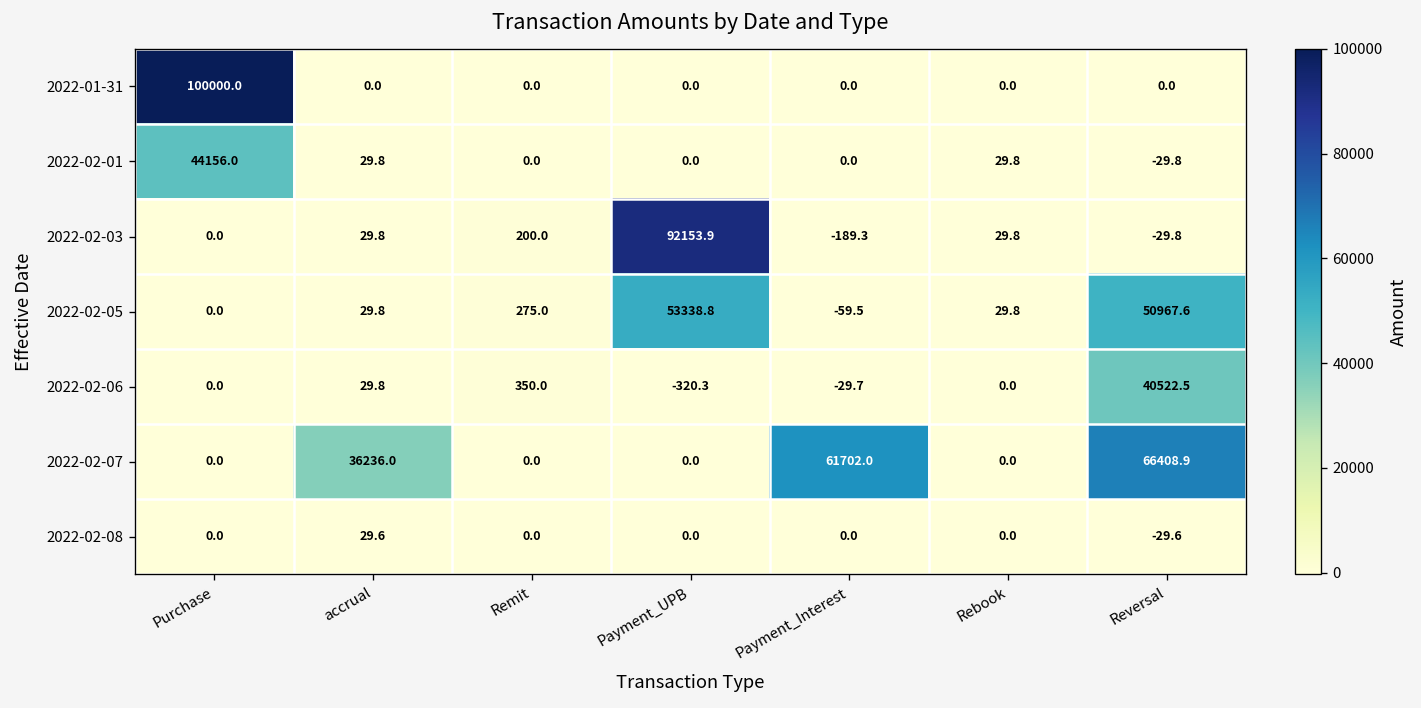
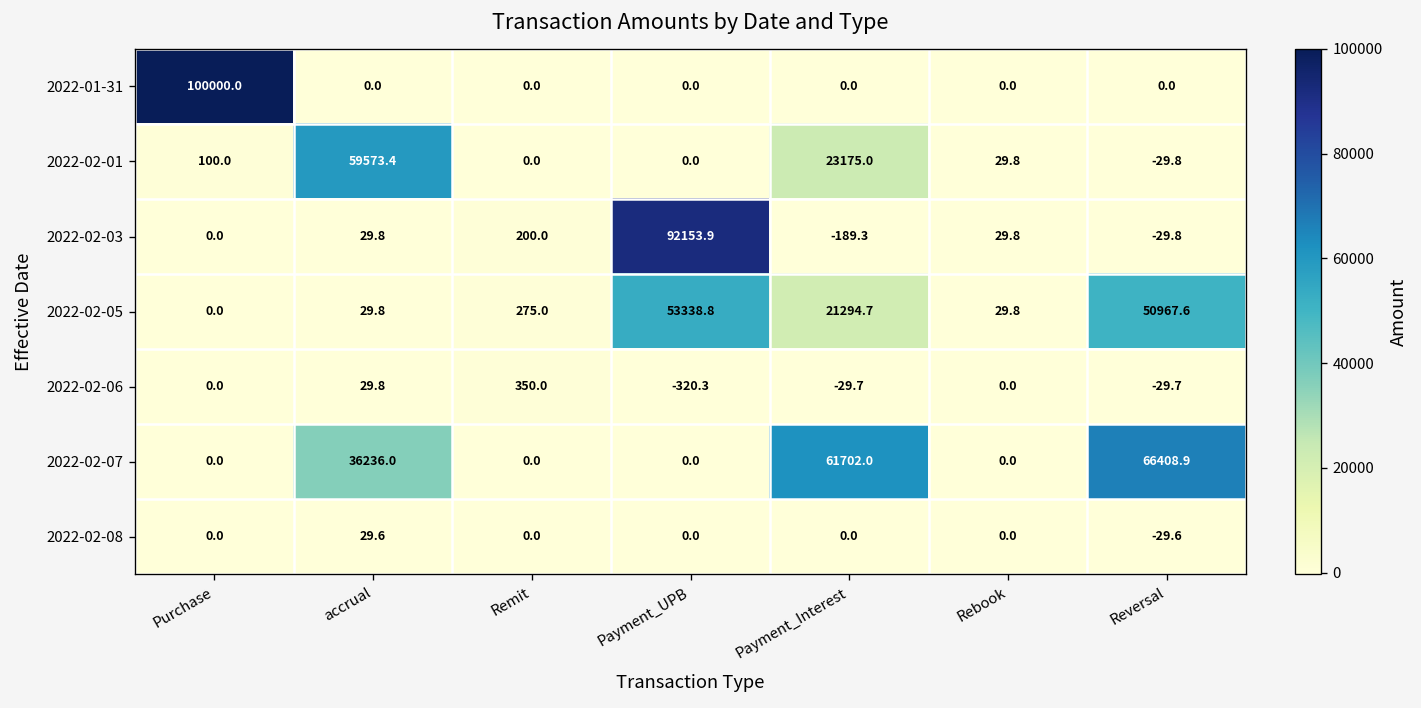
  {
    "2022-01-31": {
      "Purchase": 100000.0,
      "accrual": 0.0,
      "Remit": 0.0,
      "Payment_UPB": 0.0,
      "Payment_Interest": 0.0,
      "Rebook": 0.0,
      "Reversal": 0.0
    },
    "2022-02-01": {
-     "Purchase": 44156.0,
-     "accrual": 29.8,
+     "Purchase": 100.0,
+     "accrual": 59573.4,
      "Remit": 0.0,
      "Payment_UPB": 0.0,
-     "Payment_Interest": 0.0,
+     "Payment_Interest": 23175.0,
      "Rebook": 29.8,
      "Reversal": -29.8
    },
    "2022-02-03": {
      "Purchase": 0.0,
      "accrual": 29.8,
      "Remit": 200.0,
      "Payment_UPB": 92153.9,
      "Payment_Interest": -189.3,
      "Rebook": 29.8,
      "Reversal": -29.8
    },
    "2022-02-05": {
      "Purchase": 0.0,
      "accrual": 29.8,
      "Remit": 275.0,
      "Payment_UPB": 53338.8,
-     "Payment_Interest": -59.5,
+     "Payment_Interest": 21294.7,
      "Rebook": 29.8,
      "Reversal": 50967.6
    },
    "2022-02-06": {
      "Purchase": 0.0,
      "accrual": 29.8,
      "Remit": 350.0,
      "Payment_UPB": -320.3,
      "Payment_Interest": -29.7,
      "Rebook": 0.0,
-     "Reversal": 40522.5
+     "Reversal": -29.7
    },
    "2022-02-07": {
      "Purchase": 0.0,
      "accrual": 36236.0,
      "Remit": 0.0,
      "Payment_UPB": 0.0,
      "Payment_Interest": 61702.0,
      "Rebook": 0.0,
      "Reversal": 66408.9
    },
    "2022-02-08": {
      "Purchase": 0.0,
      "accrual": 29.6,
      "Remit": 0.0,
      "Payment_UPB": 0.0,
      "Payment_Interest": 0.0,
      "Rebook": 0.0,
      "Reversal": -29.6
    }
  }
